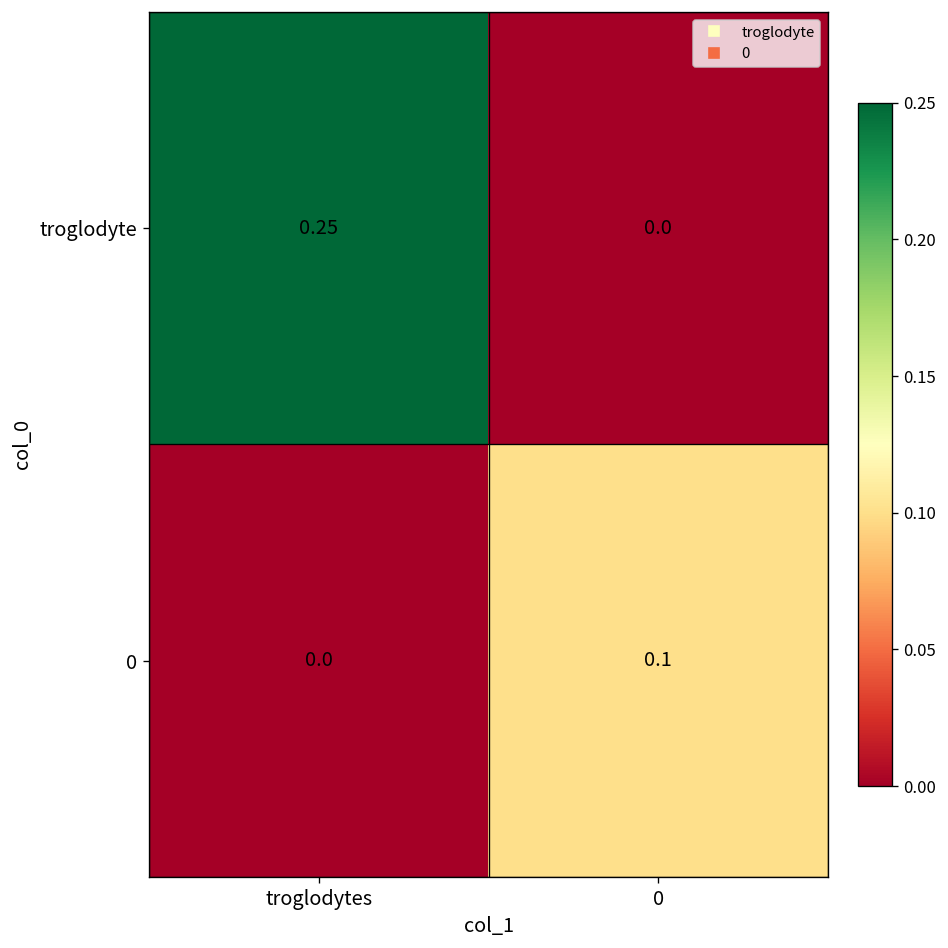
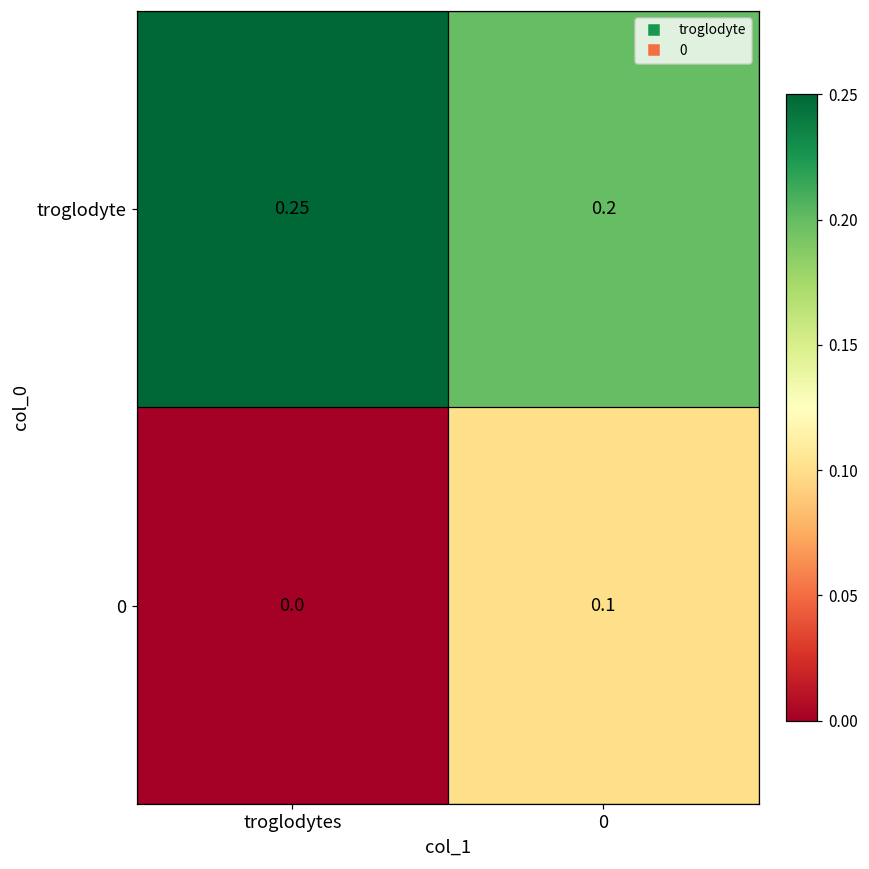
  {
    "troglodyte": {
      "troglodytes": 0.25,
-     "0": 0.0
+     "0": 0.2
    },
    "0": {
      "troglodytes": 0.0,
      "0": 0.1
    }
  }
